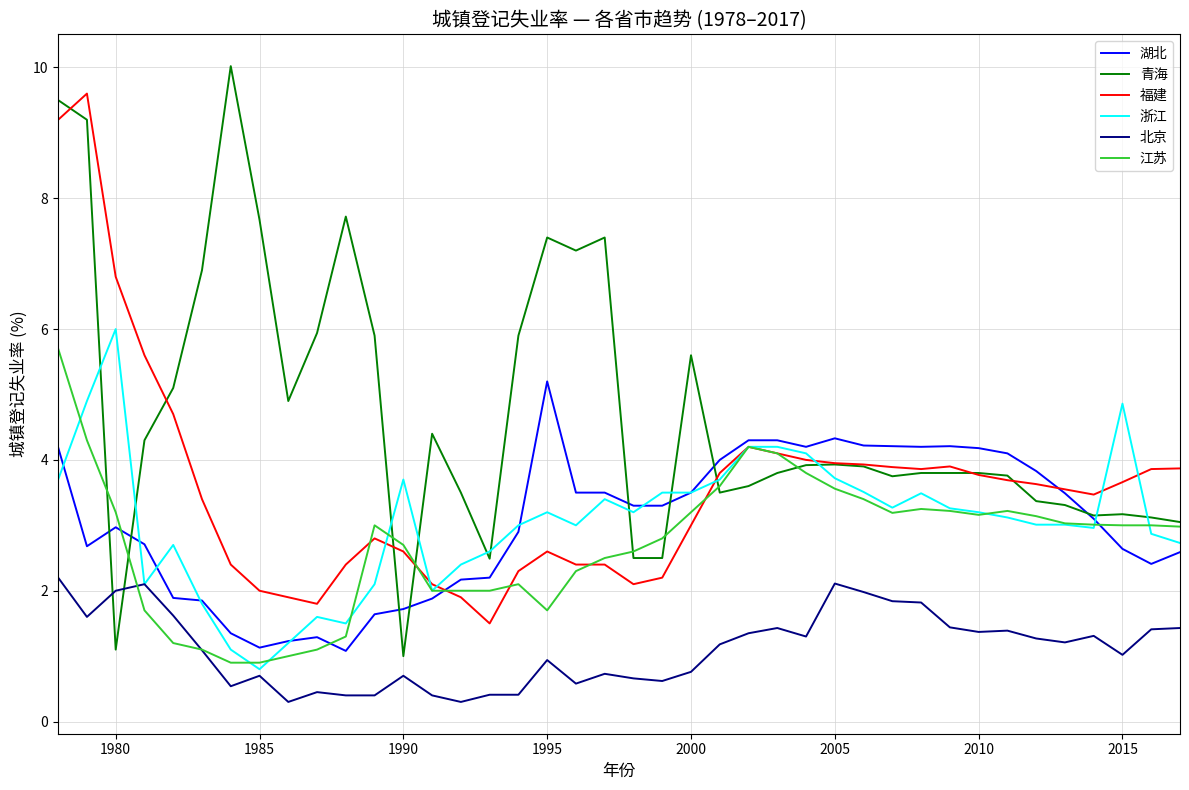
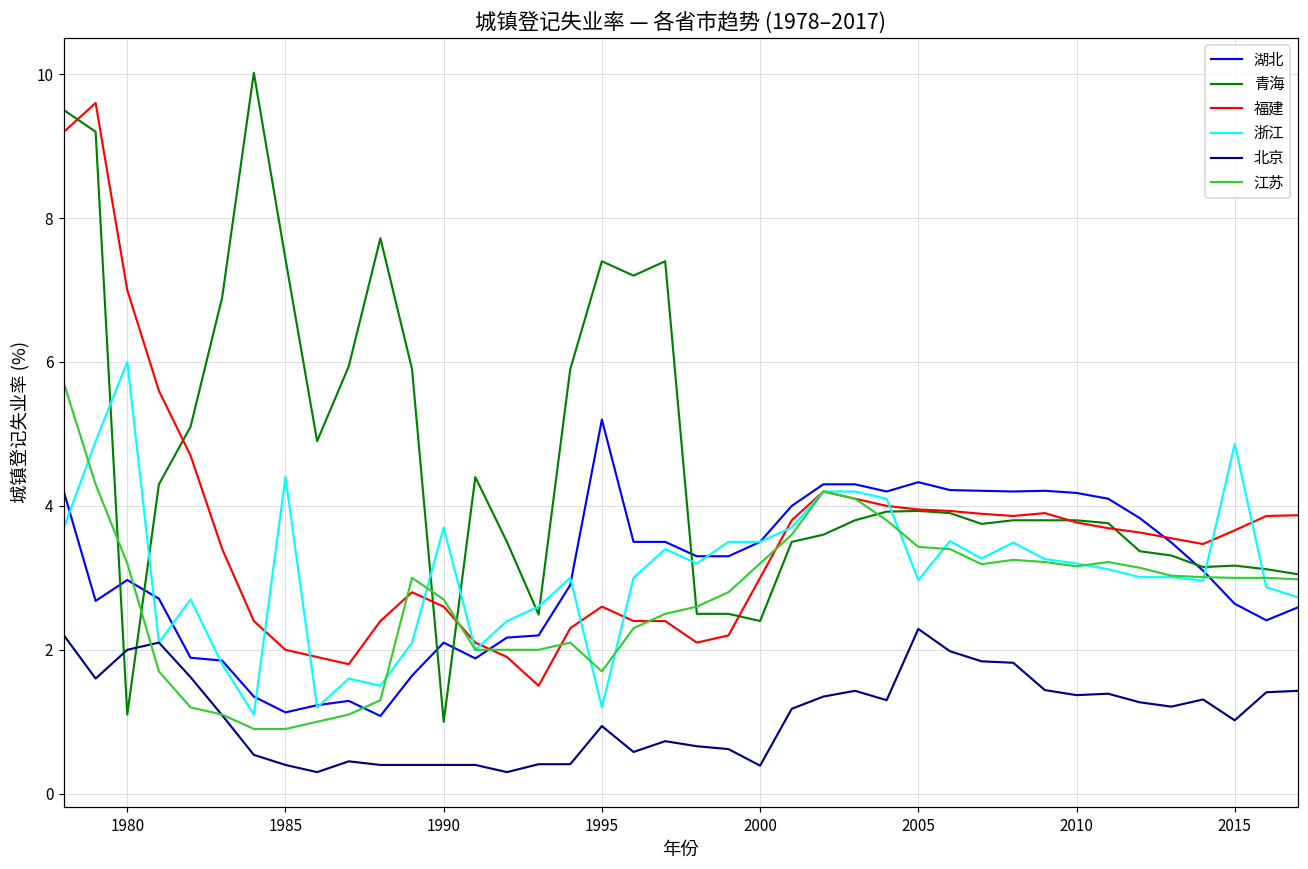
  {
    "湖北": {
      "1980": 3.0,
      "1985": 1.1,
-     "1990": 1.7,
+     "1990": 2.1,
      "1995": 5.2,
      "2005": 4.3,
      "2010": 4.2,
      "2015": 2.6
    },
    "青海": {
      "1980": 1.1,
-     "1985": 7.7,
+     "1985": 7.4,
      "1990": 1.0,
      "1995": 7.4,
-     "2000": 5.6,
+     "2000": 2.4,
      "2015": 3.2
    },
    "福建": {
-     "1980": 6.8,
+     "1980": 7.0,
      "1985": 2.0,
      "1990": 2.6,
      "1995": 2.6,
      "2000": 3.0,
      "2015": 3.7
    },
    "浙江": {
      "1980": 6.0,
-     "1985": 0.8,
+     "1985": 4.4,
      "1990": 3.7,
-     "1995": 3.2,
-     "2005": 3.7,
+     "1995": 1.2,
+     "2005": 3.0,
      "2010": 3.2,
      "2015": 4.9
    },
    "北京": {
      "1980": 2.0,
-     "1985": 0.7,
-     "1990": 0.7,
+     "1985": 0.4,
+     "1990": 0.4,
      "1995": 0.9,
-     "2000": 0.8,
-     "2005": 2.1,
+     "2000": 0.4,
+     "2005": 2.3,
      "2010": 1.4,
      "2015": 1.0
    },
    "江苏": {
      "1980": 3.2,
      "1985": 0.9,
      "1990": 2.7,
      "1995": 1.7,
      "2000": 3.2,
-     "2005": 3.6,
+     "2005": 3.4,
      "2010": 3.2,
      "2015": 3.0
    }
  }
